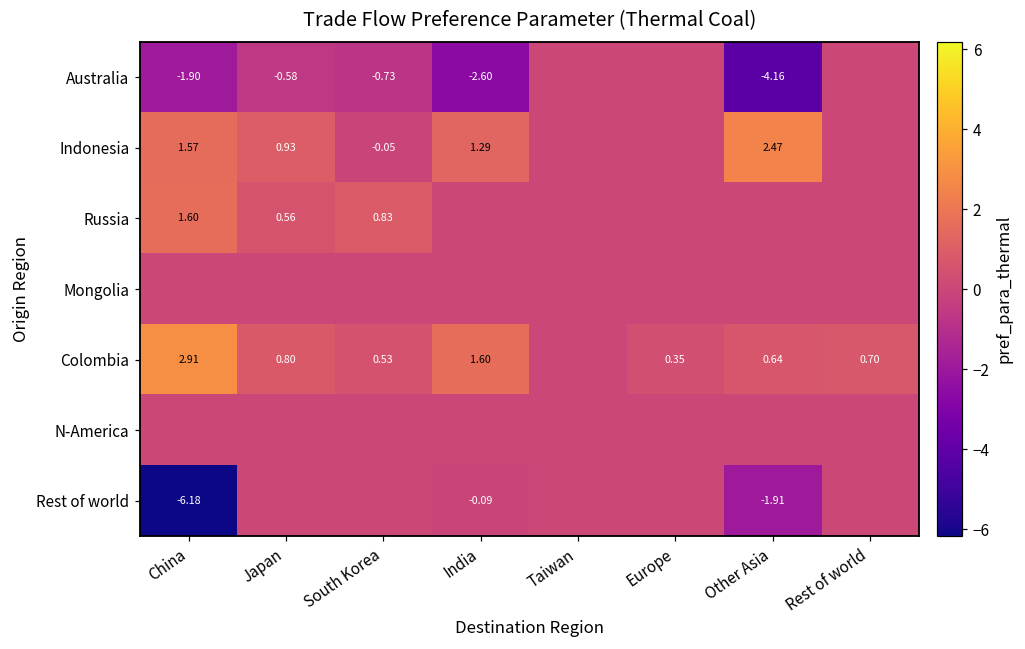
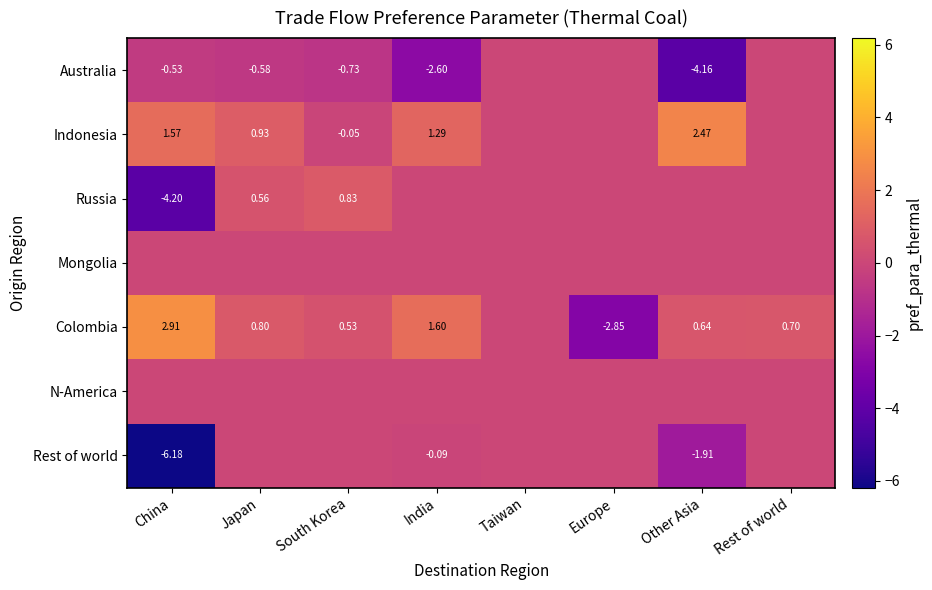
  {
    "Australia": {
-     "China": -1.90,
+     "China": -0.53,
      "Japan": -0.58,
      "South Korea": -0.73,
      "India": -2.60,
      "Other Asia": -4.16
    },
    "Indonesia": {
      "China": 1.57,
      "Japan": 0.93,
      "South Korea": -0.05,
      "India": 1.29,
      "Other Asia": 2.47
    },
    "Russia": {
-     "China": 1.60,
+     "China": -4.20,
      "Japan": 0.56,
      "South Korea": 0.83
    },
    "Colombia": {
      "China": 2.91,
      "Japan": 0.80,
      "South Korea": 0.53,
      "India": 1.60,
-     "Europe": 0.35,
+     "Europe": -2.85,
      "Other Asia": 0.64,
      "Rest of world": 0.70
    },
    "Rest of world": {
      "China": -6.18,
      "India": -0.09,
      "Other Asia": -1.91
    }
  }
